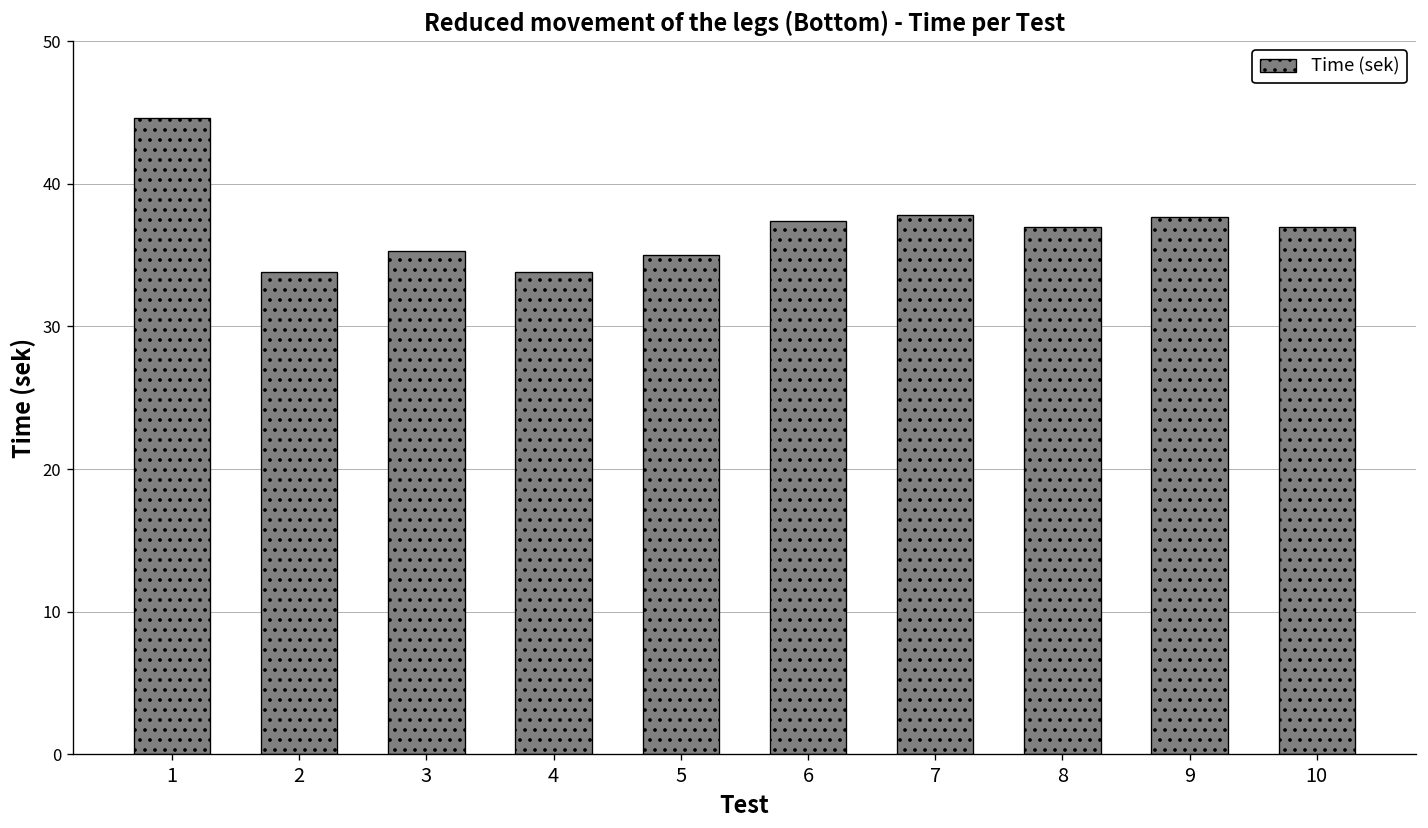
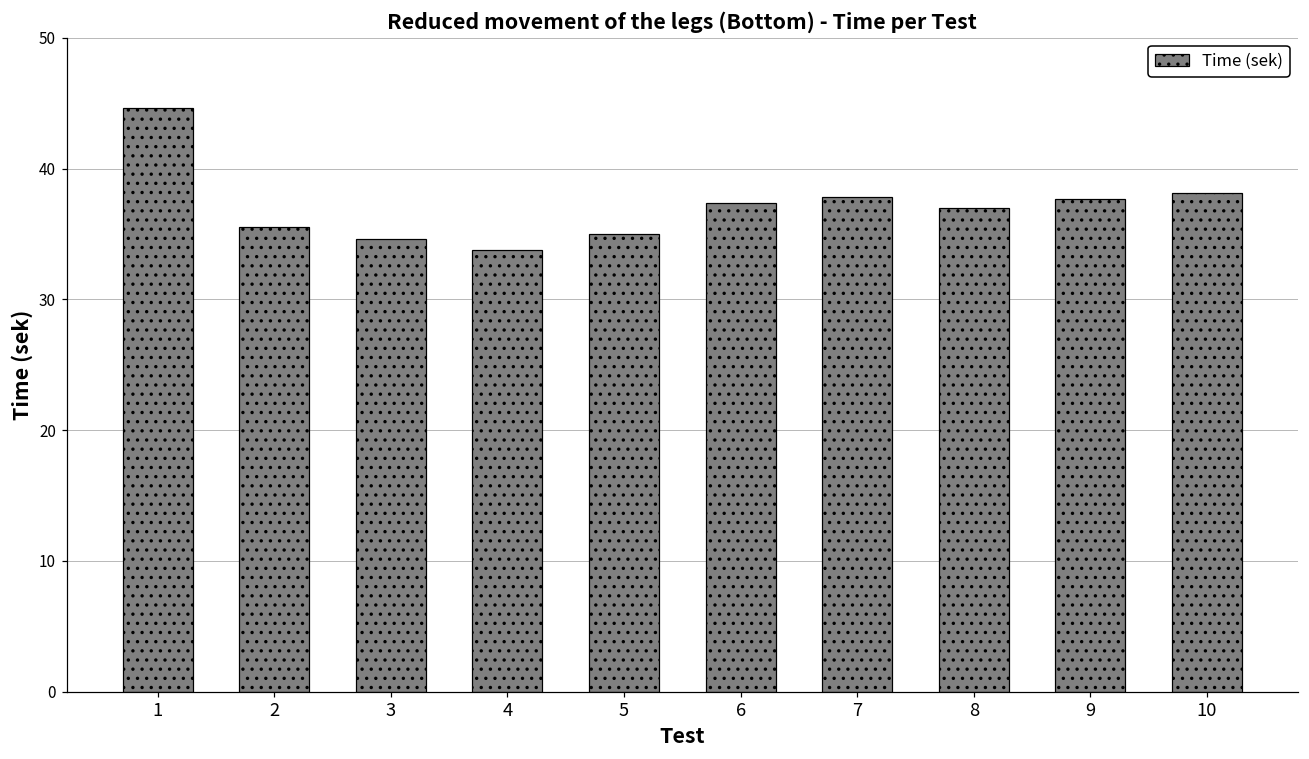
  {
    "1": 44.6,
-   "2": 33.8,
-   "3": 35.3,
+   "2": 35.5,
+   "3": 34.6,
    "4": 33.8,
    "5": 35.0,
    "6": 37.4,
    "7": 37.8,
    "8": 37.0,
    "9": 37.7,
-   "10": 37.0
+   "10": 38.1
  }
